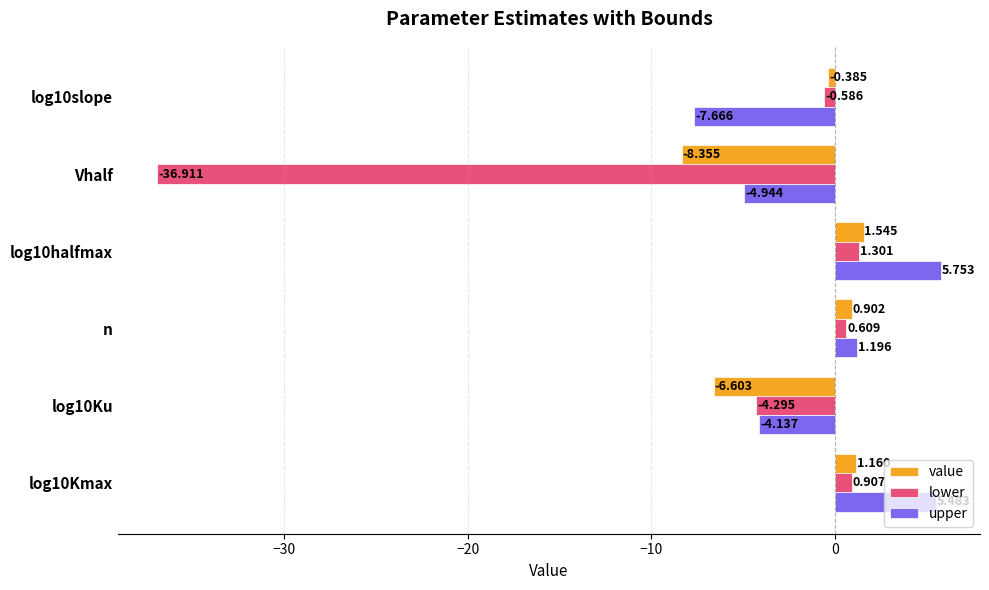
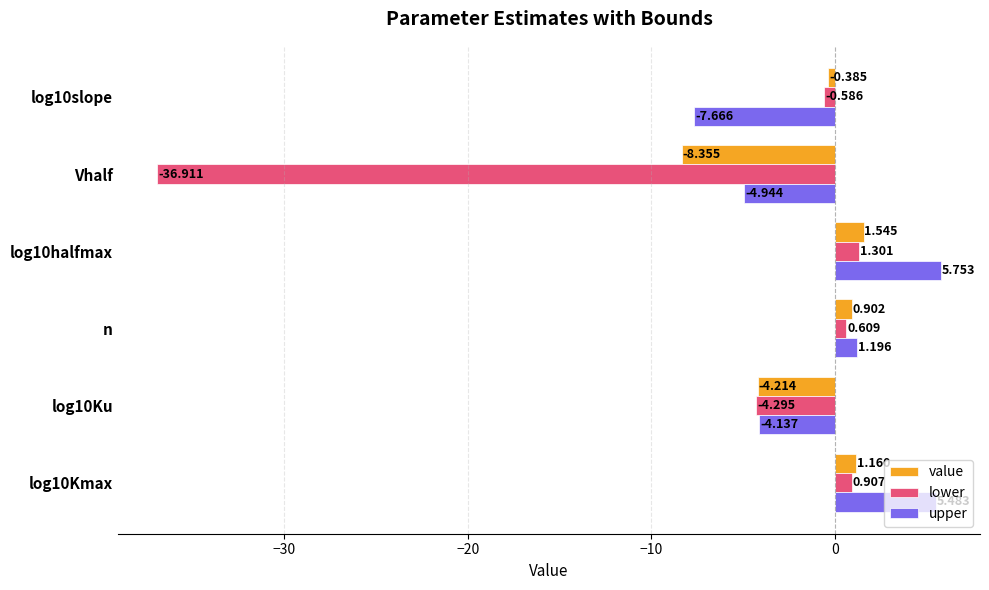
  {
    "value": {
      "log10slope": -0.385,
      "Vhalf": -8.355,
      "log10halfmax": 1.545,
      "n": 0.902,
-     "log10Ku": -6.603
+     "log10Ku": -4.214
    },
    "lower": {
      "log10slope": -0.586,
      "Vhalf": -36.911,
      "log10halfmax": 1.301,
      "n": 0.609,
      "log10Ku": -4.295
    },
    "upper": {
      "log10slope": -7.666,
      "Vhalf": -4.944,
      "log10halfmax": 5.753,
      "n": 1.196,
      "log10Ku": -4.137
    }
  }
